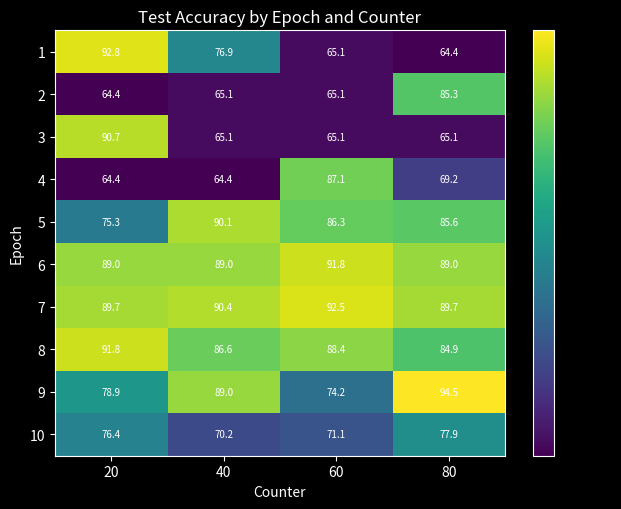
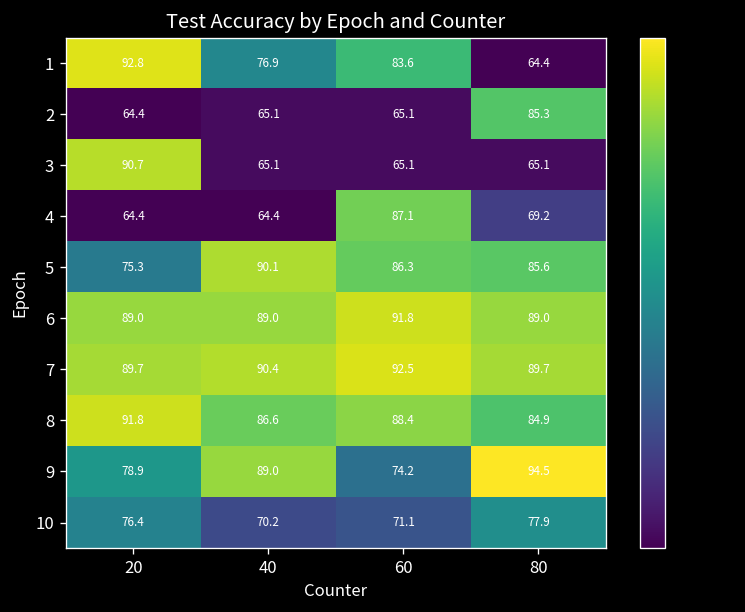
  {
    "1": {
      "20": 92.8,
      "40": 76.9,
-     "60": 65.1,
+     "60": 83.6,
      "80": 64.4
    },
    "2": {
      "20": 64.4,
      "40": 65.1,
      "60": 65.1,
      "80": 85.3
    },
    "3": {
      "20": 90.7,
      "40": 65.1,
      "60": 65.1,
      "80": 65.1
    },
    "4": {
      "20": 64.4,
      "40": 64.4,
      "60": 87.1,
      "80": 69.2
    },
    "5": {
      "20": 75.3,
      "40": 90.1,
      "60": 86.3,
      "80": 85.6
    },
    "6": {
      "20": 89.0,
      "40": 89.0,
      "60": 91.8,
      "80": 89.0
    },
    "7": {
      "20": 89.7,
      "40": 90.4,
      "60": 92.5,
      "80": 89.7
    },
    "8": {
      "20": 91.8,
      "40": 86.6,
      "60": 88.4,
      "80": 84.9
    },
    "9": {
      "20": 78.9,
      "40": 89.0,
      "60": 74.2,
      "80": 94.5
    },
    "10": {
      "20": 76.4,
      "40": 70.2,
      "60": 71.1,
      "80": 77.9
    }
  }
